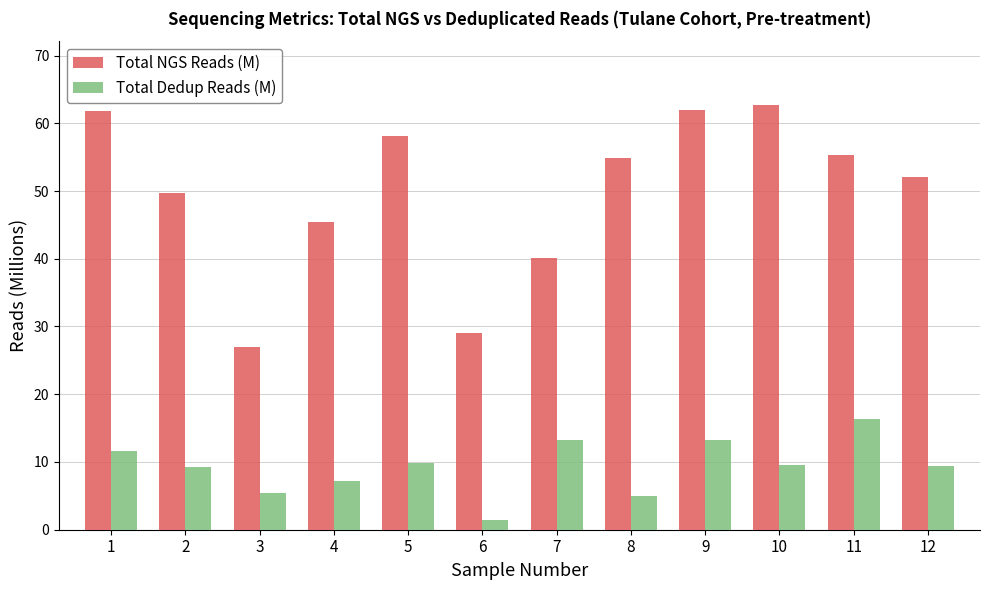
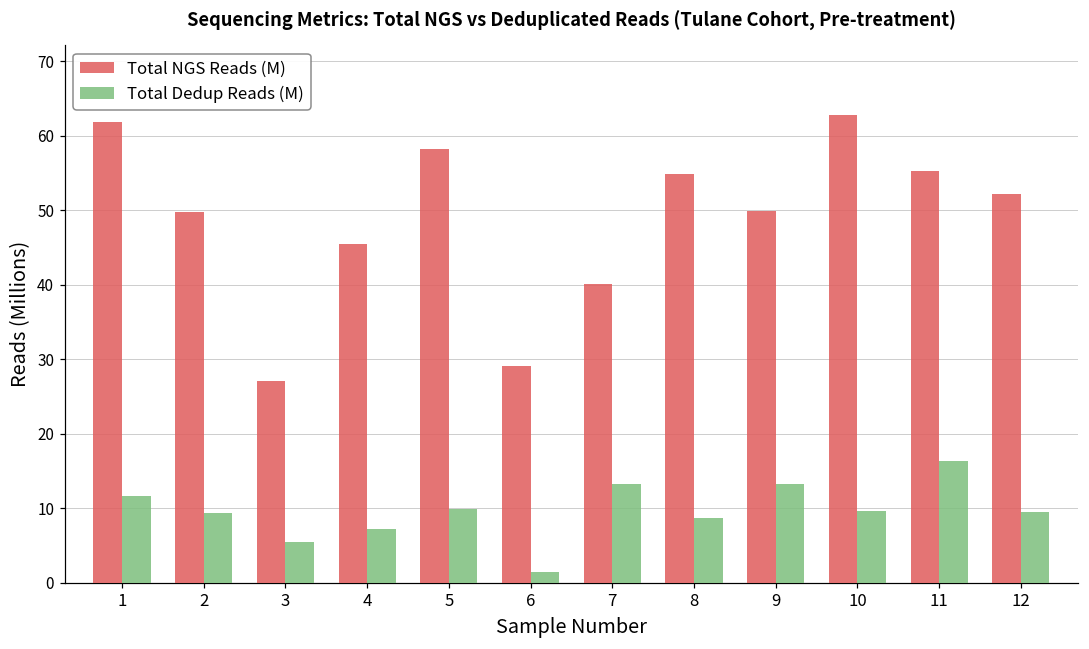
  {
    "Total NGS Reads (M)": {
      "1": 62,
      "2": 50,
      "3": 27,
      "4": 45,
      "5": 58,
      "6": 29,
      "7": 40,
      "8": 55,
-     "9": 62,
+     "9": 50,
      "10": 63,
      "11": 55,
      "12": 52
    },
    "Total Dedup Reads (M)": {
      "1": 12,
      "2": 9,
      "3": 5,
      "4": 7,
      "5": 10,
      "6": 1,
      "7": 13,
-     "8": 5,
+     "8": 9,
      "9": 13,
      "10": 10,
      "11": 16,
      "12": 9
    }
  }
